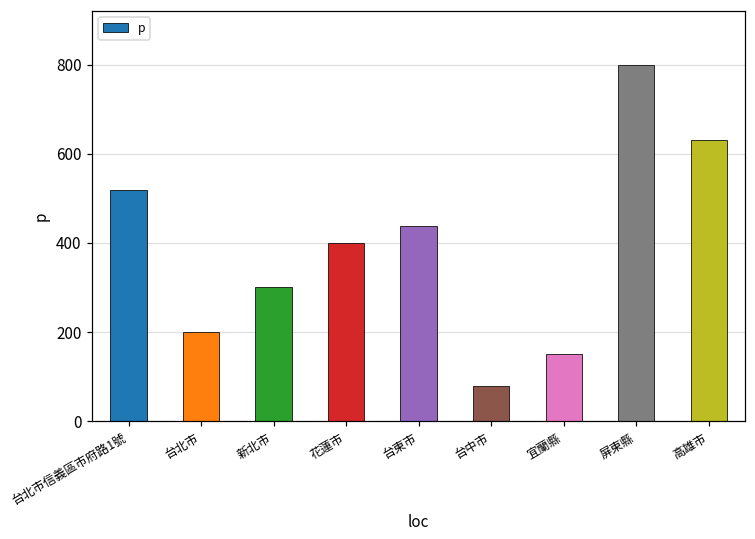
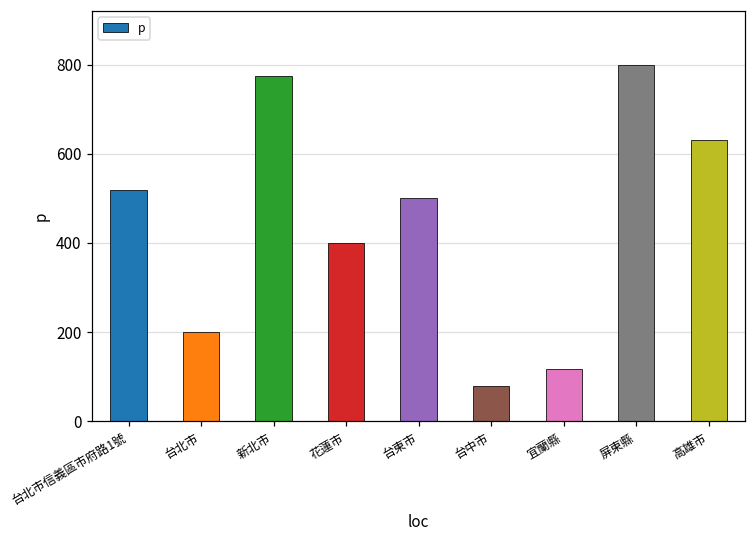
  {
    "台北市信義區市府路1號": 520,
    "台北市": 200,
-   "新北市": 300,
+   "新北市": 780,
    "花蓮市": 400,
-   "台東市": 440,
+   "台東市": 500,
    "台中市": 80,
-   "宜蘭縣": 150,
+   "宜蘭縣": 120,
    "屏東縣": 800,
    "高雄市": 630
  }
